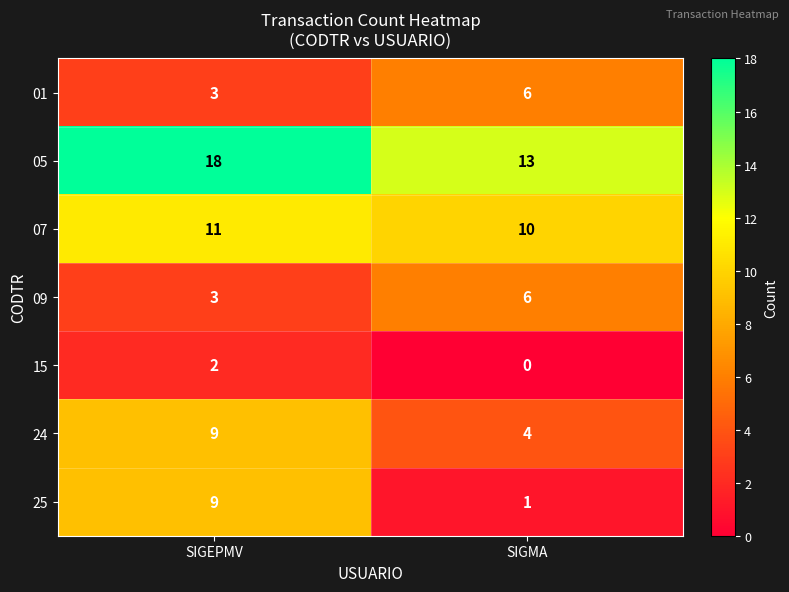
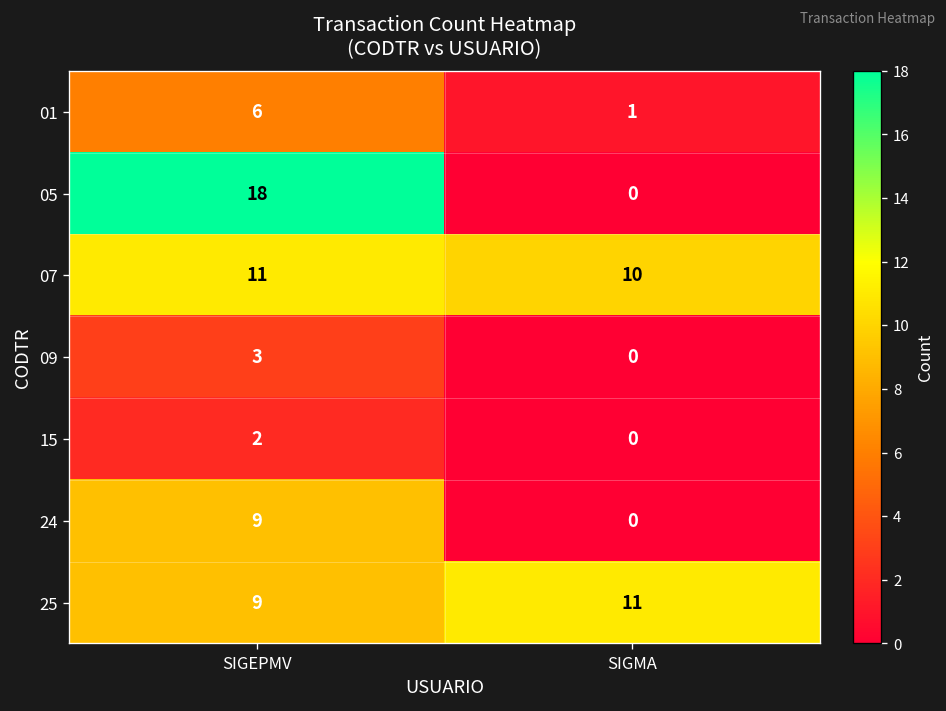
  {
    "01": {
-     "SIGEPMV": 3,
-     "SIGMA": 6
+     "SIGEPMV": 6,
+     "SIGMA": 1
    },
    "05": {
      "SIGEPMV": 18,
-     "SIGMA": 13
+     "SIGMA": 0
    },
    "07": {
      "SIGEPMV": 11,
      "SIGMA": 10
    },
    "09": {
      "SIGEPMV": 3,
-     "SIGMA": 6
+     "SIGMA": 0
    },
    "15": {
      "SIGEPMV": 2,
      "SIGMA": 0
    },
    "24": {
      "SIGEPMV": 9,
-     "SIGMA": 4
+     "SIGMA": 0
    },
    "25": {
      "SIGEPMV": 9,
-     "SIGMA": 1
+     "SIGMA": 11
    }
  }
